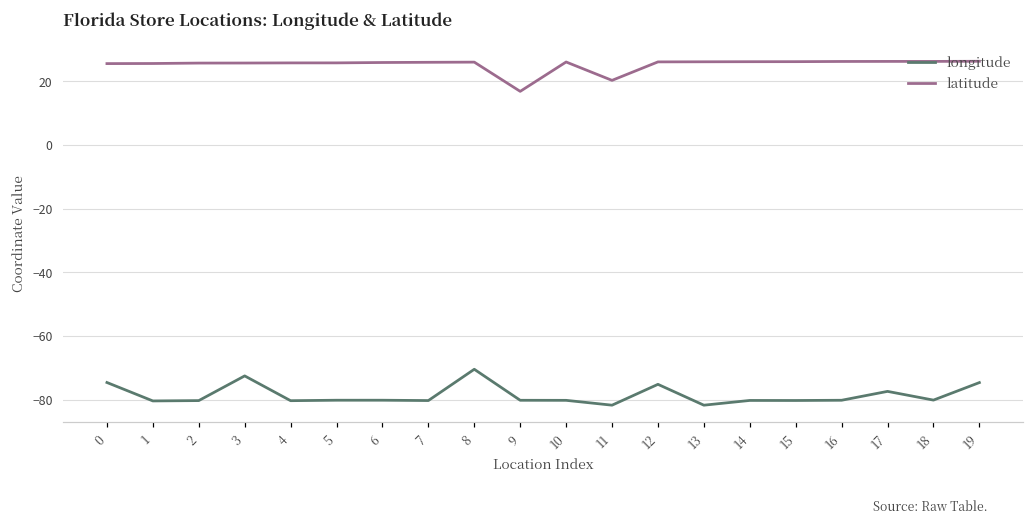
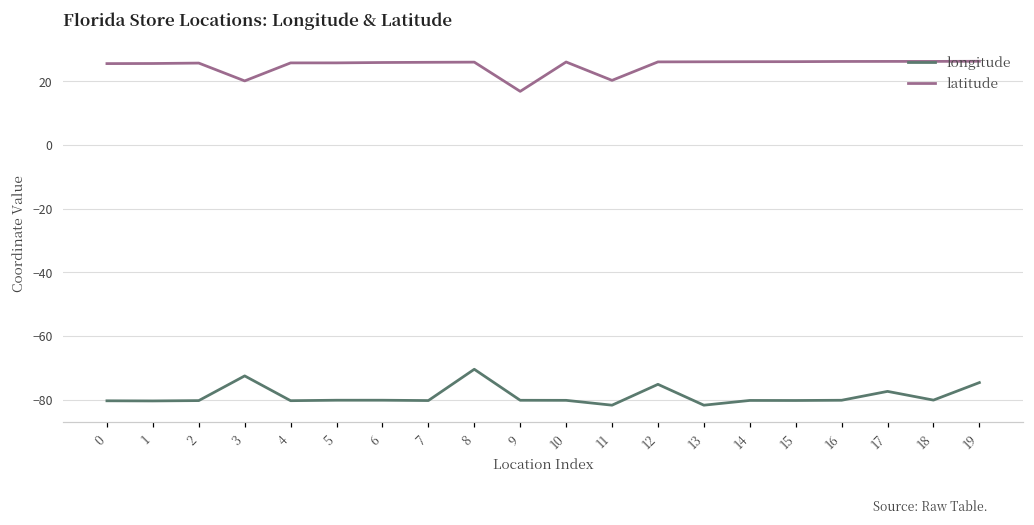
  {
    "longitude": {
-     "0": -75,
+     "0": -80,
      "1": -80,
      "2": -80,
      "3": -73,
      "4": -80,
      "5": -80,
      "6": -80,
      "7": -80,
      "8": -70,
      "9": -80,
      "10": -80,
      "11": -82,
      "12": -75,
      "13": -82,
      "14": -80,
      "15": -80,
      "16": -80,
      "17": -77,
      "18": -80,
      "19": -75
    },
    "latitude": {
      "0": 26,
      "1": 26,
      "2": 26,
-     "3": 26,
+     "3": 20,
      "4": 26,
      "5": 26,
      "6": 26,
      "7": 26,
      "8": 26,
      "9": 17,
      "10": 26,
      "11": 20,
      "12": 26,
      "13": 26,
      "14": 26,
      "15": 26,
      "16": 26,
      "17": 26,
      "18": 26,
      "19": 26
    }
  }
